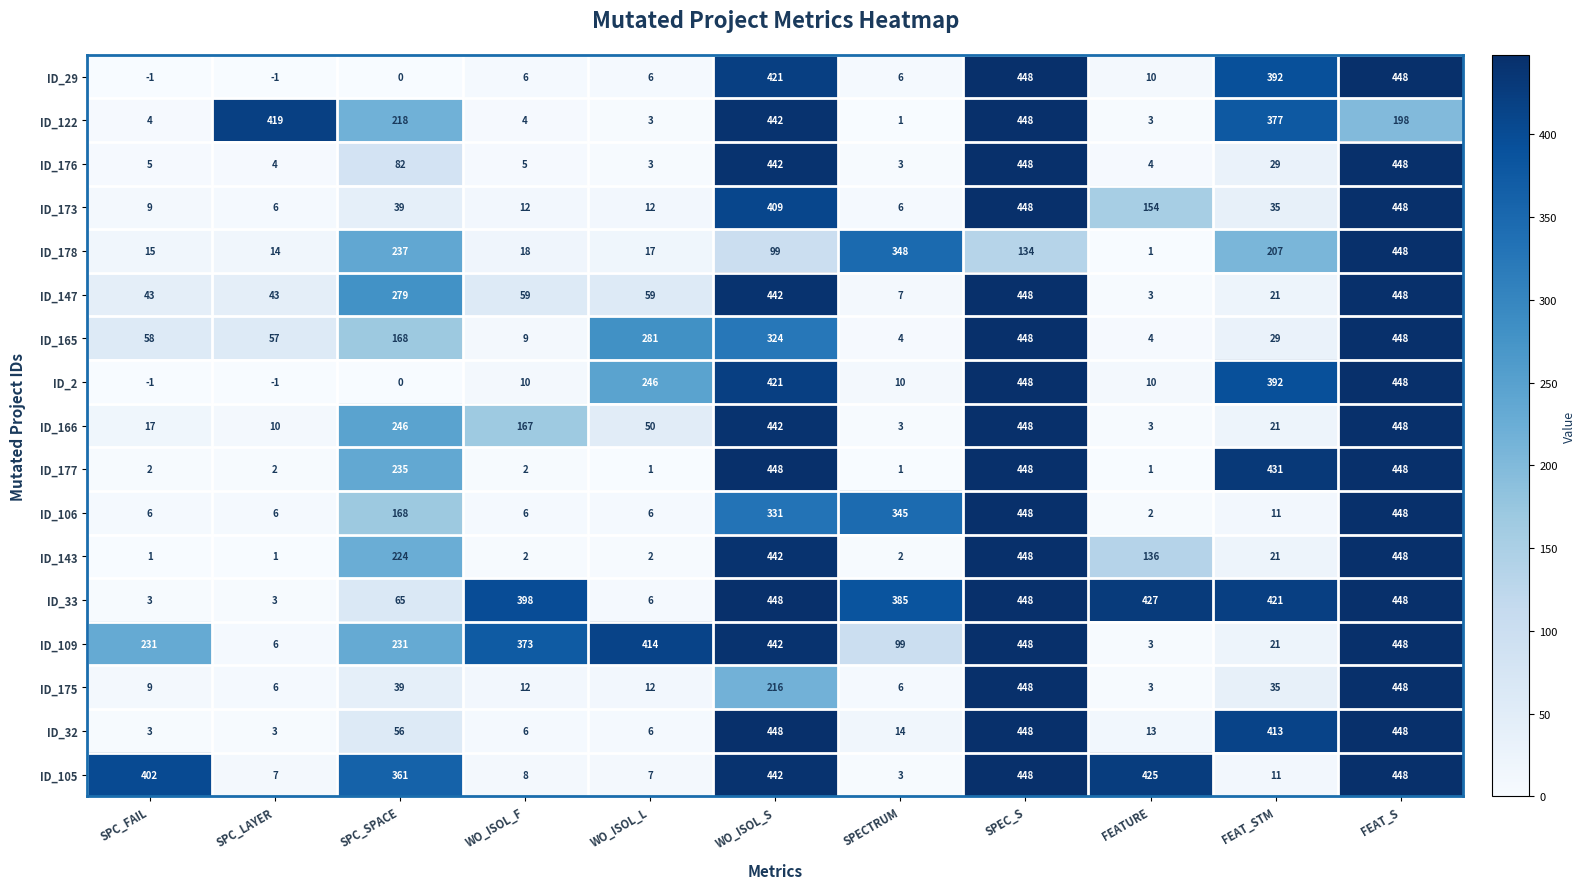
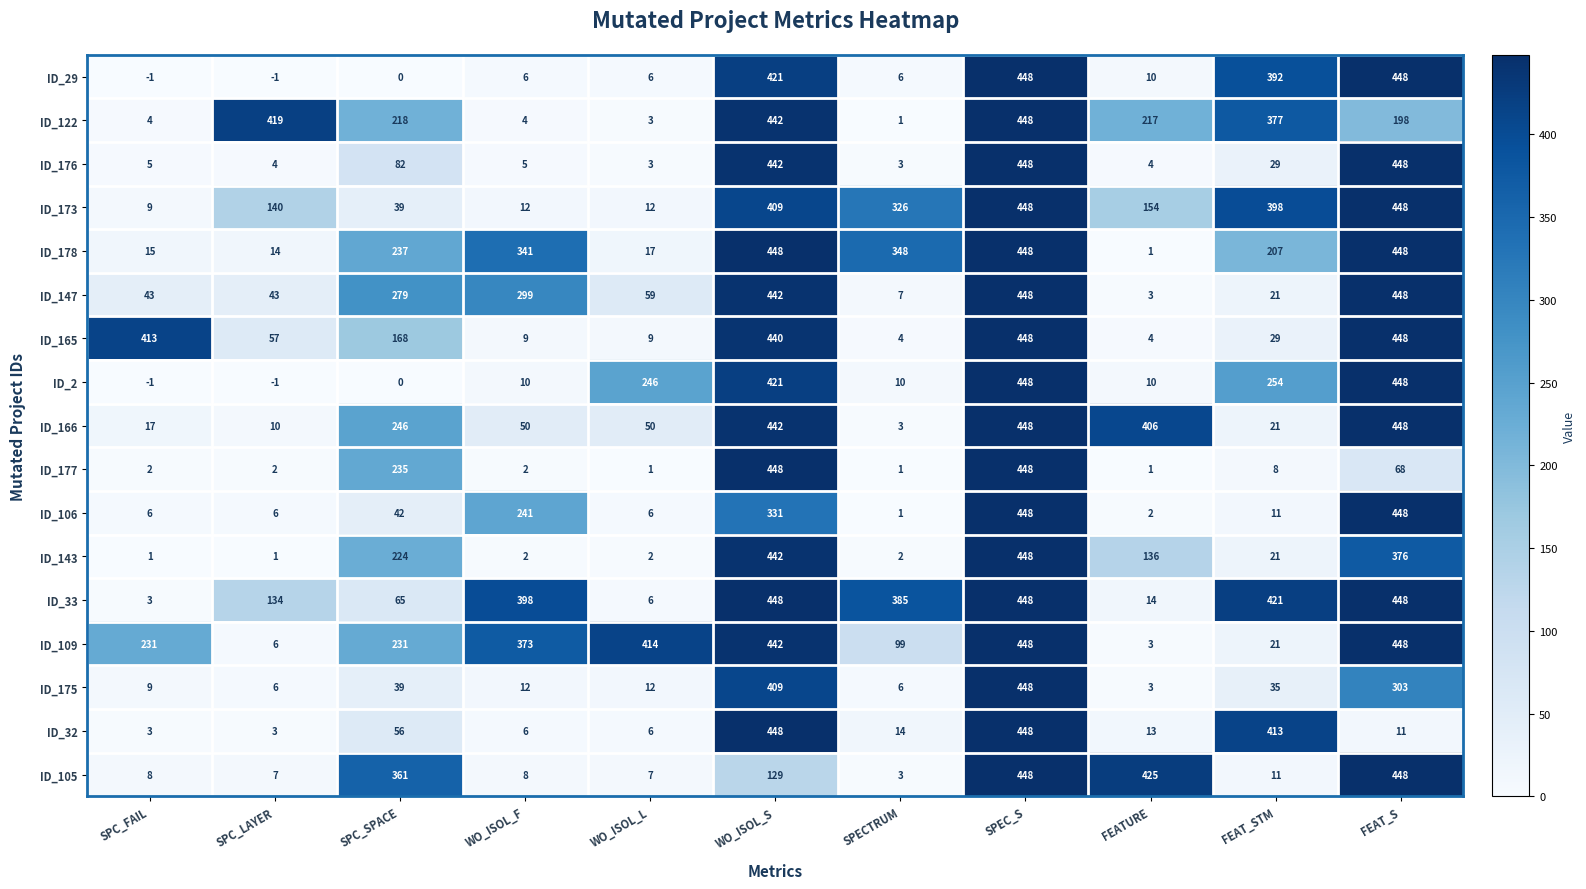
  {
    "ID_29": {
      "SPC_FAIL": -1,
      "SPC_LAYER": -1,
      "SPC_SPACE": 0,
      "WO_ISOL_F": 6,
      "WO_ISOL_L": 6,
      "WO_ISOL_S": 421,
      "SPECTRUM": 6,
      "SPEC_S": 448,
      "FEATURE": 10,
      "FEAT_STM": 392,
      "FEAT_S": 448
    },
    "ID_122": {
      "SPC_FAIL": 4,
      "SPC_LAYER": 419,
      "SPC_SPACE": 218,
      "WO_ISOL_F": 4,
      "WO_ISOL_L": 3,
      "WO_ISOL_S": 442,
      "SPECTRUM": 1,
      "SPEC_S": 448,
-     "FEATURE": 3,
+     "FEATURE": 217,
      "FEAT_STM": 377,
      "FEAT_S": 198
    },
    "ID_176": {
      "SPC_FAIL": 5,
      "SPC_LAYER": 4,
      "SPC_SPACE": 82,
      "WO_ISOL_F": 5,
      "WO_ISOL_L": 3,
      "WO_ISOL_S": 442,
      "SPECTRUM": 3,
      "SPEC_S": 448,
      "FEATURE": 4,
      "FEAT_STM": 29,
      "FEAT_S": 448
    },
    "ID_173": {
      "SPC_FAIL": 9,
-     "SPC_LAYER": 6,
+     "SPC_LAYER": 140,
      "SPC_SPACE": 39,
      "WO_ISOL_F": 12,
      "WO_ISOL_L": 12,
      "WO_ISOL_S": 409,
-     "SPECTRUM": 6,
+     "SPECTRUM": 326,
      "SPEC_S": 448,
      "FEATURE": 154,
-     "FEAT_STM": 35,
+     "FEAT_STM": 398,
      "FEAT_S": 448
    },
    "ID_178": {
      "SPC_FAIL": 15,
      "SPC_LAYER": 14,
      "SPC_SPACE": 237,
-     "WO_ISOL_F": 18,
+     "WO_ISOL_F": 341,
      "WO_ISOL_L": 17,
-     "WO_ISOL_S": 99,
+     "WO_ISOL_S": 448,
      "SPECTRUM": 348,
-     "SPEC_S": 134,
+     "SPEC_S": 448,
      "FEATURE": 1,
      "FEAT_STM": 207,
      "FEAT_S": 448
    },
    "ID_147": {
      "SPC_FAIL": 43,
      "SPC_LAYER": 43,
      "SPC_SPACE": 279,
-     "WO_ISOL_F": 59,
+     "WO_ISOL_F": 299,
      "WO_ISOL_L": 59,
      "WO_ISOL_S": 442,
      "SPECTRUM": 7,
      "SPEC_S": 448,
      "FEATURE": 3,
      "FEAT_STM": 21,
      "FEAT_S": 448
    },
    "ID_165": {
-     "SPC_FAIL": 58,
+     "SPC_FAIL": 413,
      "SPC_LAYER": 57,
      "SPC_SPACE": 168,
      "WO_ISOL_F": 9,
-     "WO_ISOL_L": 281,
-     "WO_ISOL_S": 324,
+     "WO_ISOL_L": 9,
+     "WO_ISOL_S": 440,
      "SPECTRUM": 4,
      "SPEC_S": 448,
      "FEATURE": 4,
      "FEAT_STM": 29,
      "FEAT_S": 448
    },
    "ID_2": {
      "SPC_FAIL": -1,
      "SPC_LAYER": -1,
      "SPC_SPACE": 0,
      "WO_ISOL_F": 10,
      "WO_ISOL_L": 246,
      "WO_ISOL_S": 421,
      "SPECTRUM": 10,
      "SPEC_S": 448,
      "FEATURE": 10,
-     "FEAT_STM": 392,
+     "FEAT_STM": 254,
      "FEAT_S": 448
    },
    "ID_166": {
      "SPC_FAIL": 17,
      "SPC_LAYER": 10,
      "SPC_SPACE": 246,
-     "WO_ISOL_F": 167,
+     "WO_ISOL_F": 50,
      "WO_ISOL_L": 50,
      "WO_ISOL_S": 442,
      "SPECTRUM": 3,
      "SPEC_S": 448,
-     "FEATURE": 3,
+     "FEATURE": 406,
      "FEAT_STM": 21,
      "FEAT_S": 448
    },
    "ID_177": {
      "SPC_FAIL": 2,
      "SPC_LAYER": 2,
      "SPC_SPACE": 235,
      "WO_ISOL_F": 2,
      "WO_ISOL_L": 1,
      "WO_ISOL_S": 448,
      "SPECTRUM": 1,
      "SPEC_S": 448,
      "FEATURE": 1,
-     "FEAT_STM": 431,
-     "FEAT_S": 448
+     "FEAT_STM": 8,
+     "FEAT_S": 68
    },
    "ID_106": {
      "SPC_FAIL": 6,
      "SPC_LAYER": 6,
-     "SPC_SPACE": 168,
-     "WO_ISOL_F": 6,
+     "SPC_SPACE": 42,
+     "WO_ISOL_F": 241,
      "WO_ISOL_L": 6,
      "WO_ISOL_S": 331,
-     "SPECTRUM": 345,
+     "SPECTRUM": 1,
      "SPEC_S": 448,
      "FEATURE": 2,
      "FEAT_STM": 11,
      "FEAT_S": 448
    },
    "ID_143": {
      "SPC_FAIL": 1,
      "SPC_LAYER": 1,
      "SPC_SPACE": 224,
      "WO_ISOL_F": 2,
      "WO_ISOL_L": 2,
      "WO_ISOL_S": 442,
      "SPECTRUM": 2,
      "SPEC_S": 448,
      "FEATURE": 136,
      "FEAT_STM": 21,
-     "FEAT_S": 448
+     "FEAT_S": 376
    },
    "ID_33": {
      "SPC_FAIL": 3,
-     "SPC_LAYER": 3,
+     "SPC_LAYER": 134,
      "SPC_SPACE": 65,
      "WO_ISOL_F": 398,
      "WO_ISOL_L": 6,
      "WO_ISOL_S": 448,
      "SPECTRUM": 385,
      "SPEC_S": 448,
-     "FEATURE": 427,
+     "FEATURE": 14,
      "FEAT_STM": 421,
      "FEAT_S": 448
    },
    "ID_109": {
      "SPC_FAIL": 231,
      "SPC_LAYER": 6,
      "SPC_SPACE": 231,
      "WO_ISOL_F": 373,
      "WO_ISOL_L": 414,
      "WO_ISOL_S": 442,
      "SPECTRUM": 99,
      "SPEC_S": 448,
      "FEATURE": 3,
      "FEAT_STM": 21,
      "FEAT_S": 448
    },
    "ID_175": {
      "SPC_FAIL": 9,
      "SPC_LAYER": 6,
      "SPC_SPACE": 39,
      "WO_ISOL_F": 12,
      "WO_ISOL_L": 12,
-     "WO_ISOL_S": 216,
+     "WO_ISOL_S": 409,
      "SPECTRUM": 6,
      "SPEC_S": 448,
      "FEATURE": 3,
      "FEAT_STM": 35,
-     "FEAT_S": 448
+     "FEAT_S": 303
    },
    "ID_32": {
      "SPC_FAIL": 3,
      "SPC_LAYER": 3,
      "SPC_SPACE": 56,
      "WO_ISOL_F": 6,
      "WO_ISOL_L": 6,
      "WO_ISOL_S": 448,
      "SPECTRUM": 14,
      "SPEC_S": 448,
      "FEATURE": 13,
      "FEAT_STM": 413,
-     "FEAT_S": 448
+     "FEAT_S": 11
    },
    "ID_105": {
-     "SPC_FAIL": 402,
+     "SPC_FAIL": 8,
      "SPC_LAYER": 7,
      "SPC_SPACE": 361,
      "WO_ISOL_F": 8,
      "WO_ISOL_L": 7,
-     "WO_ISOL_S": 442,
+     "WO_ISOL_S": 129,
      "SPECTRUM": 3,
      "SPEC_S": 448,
      "FEATURE": 425,
      "FEAT_STM": 11,
      "FEAT_S": 448
    }
  }
